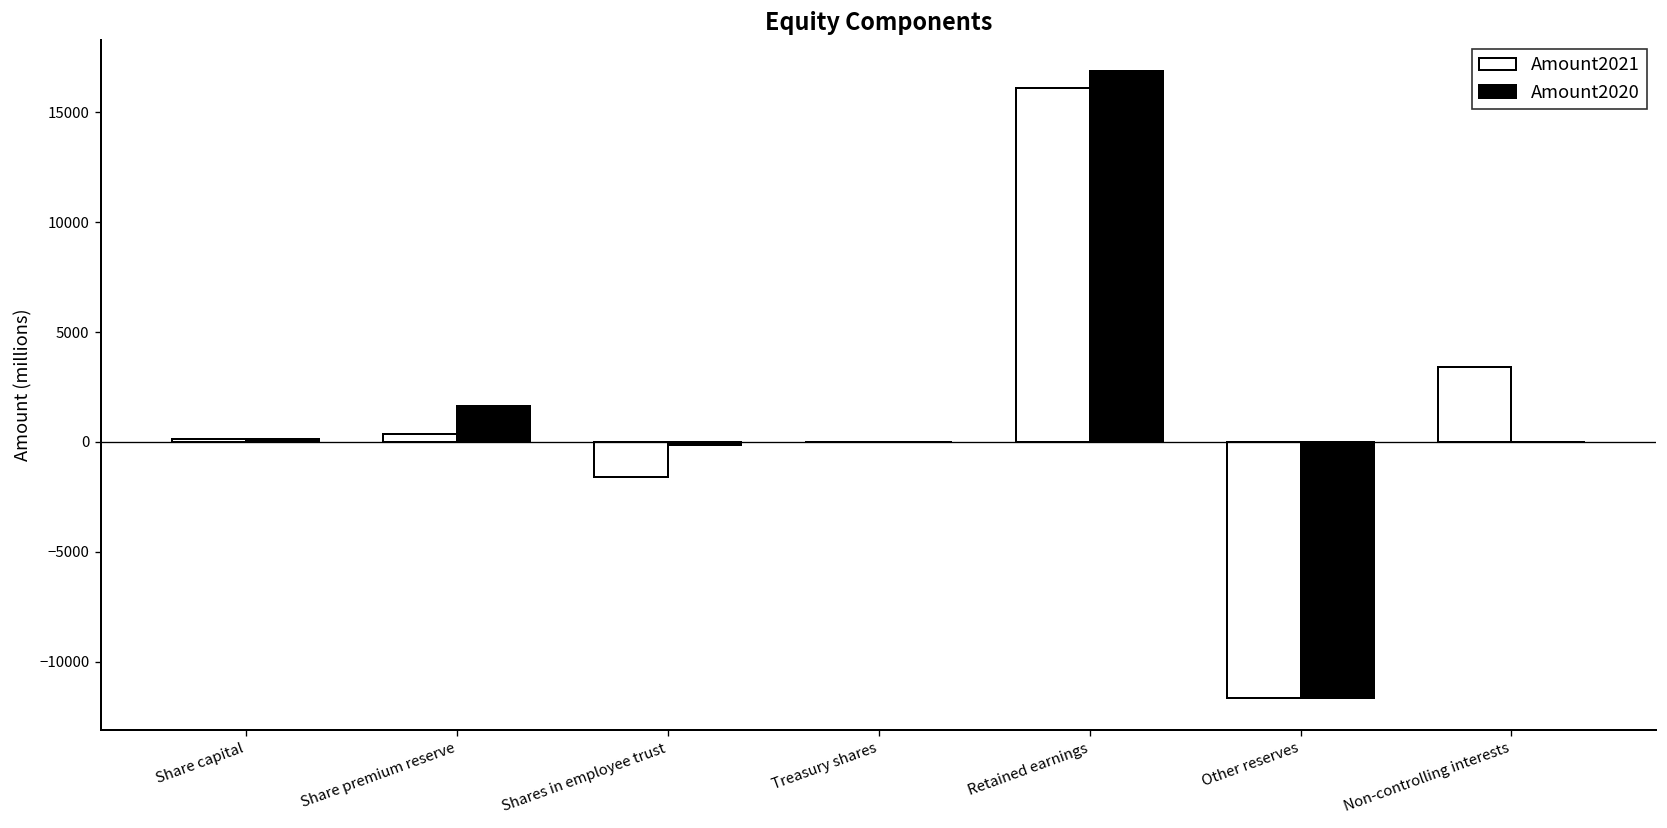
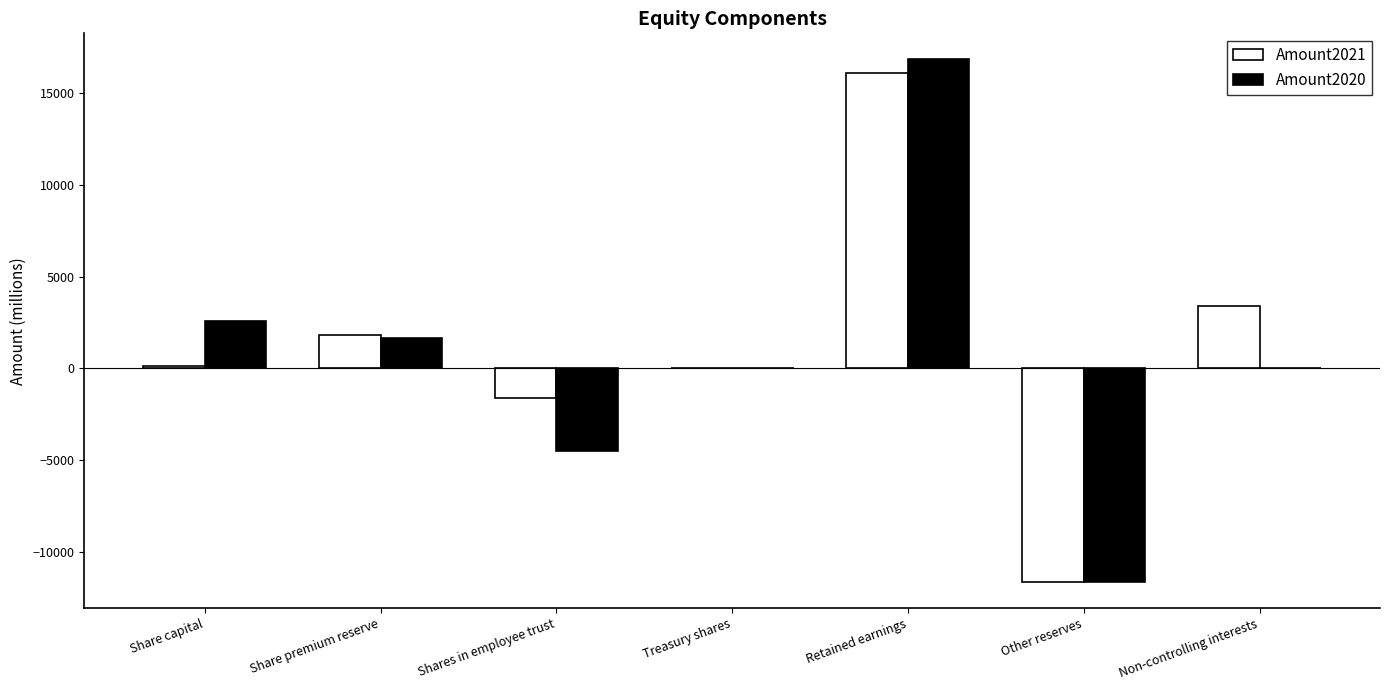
  {
    "Amount2021": {
-     "Share premium reserve": 400,
+     "Share premium reserve": 1800,
      "Shares in employee trust": -1600,
      "Retained earnings": 16100,
      "Other reserves": -11700,
      "Non-controlling interests": 3400
    },
    "Amount2020": {
-     "Share capital": 100,
+     "Share capital": 2600,
      "Share premium reserve": 1600,
-     "Shares in employee trust": -100,
+     "Shares in employee trust": -4500,
      "Retained earnings": 16900,
      "Other reserves": -11700
    }
  }
